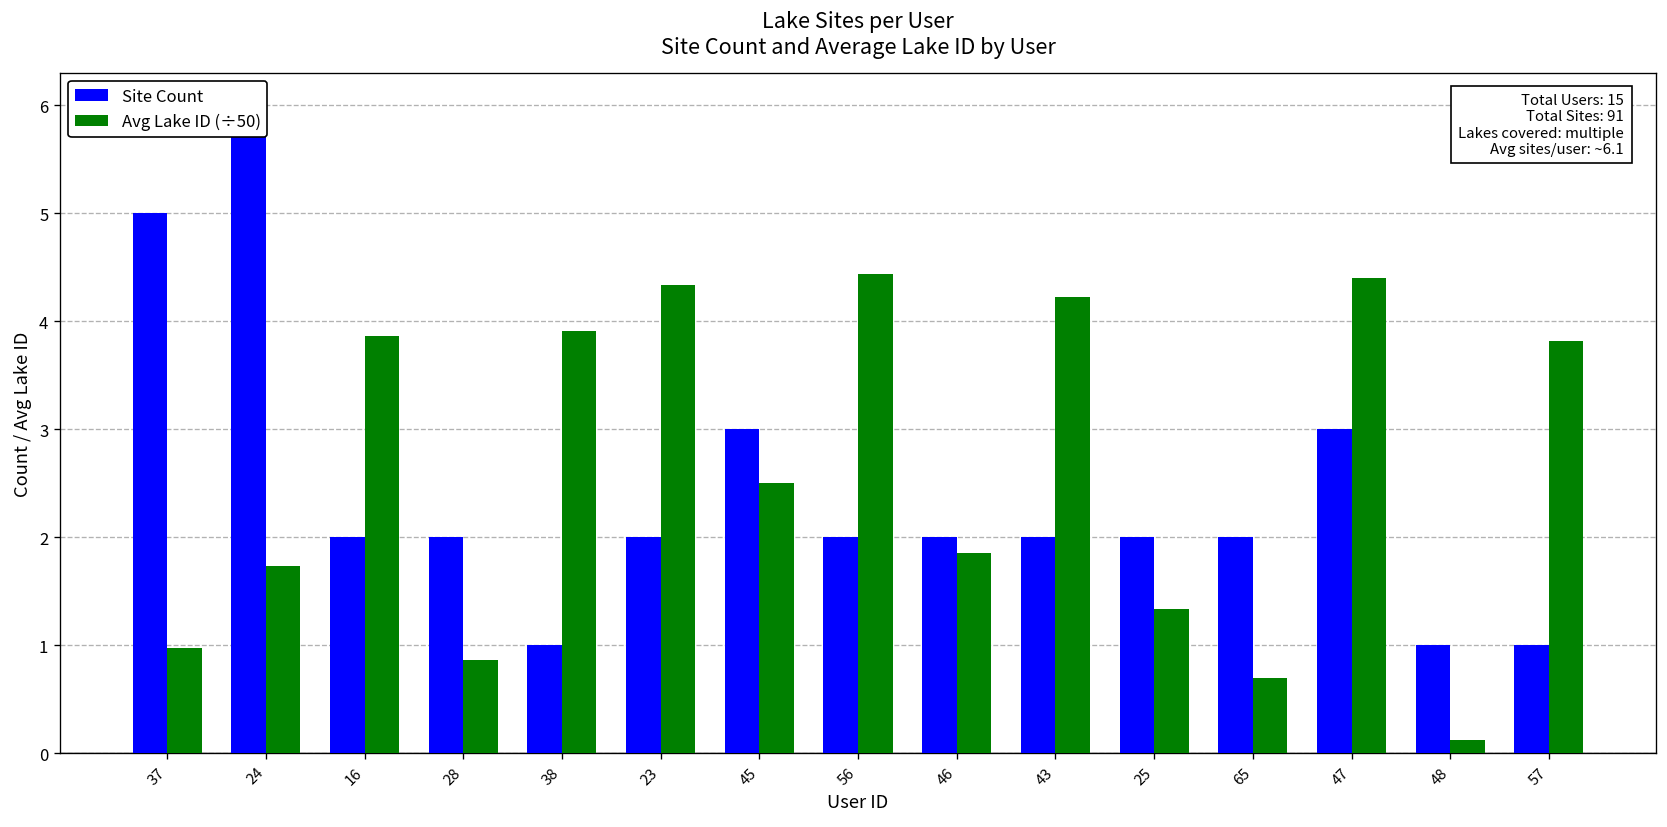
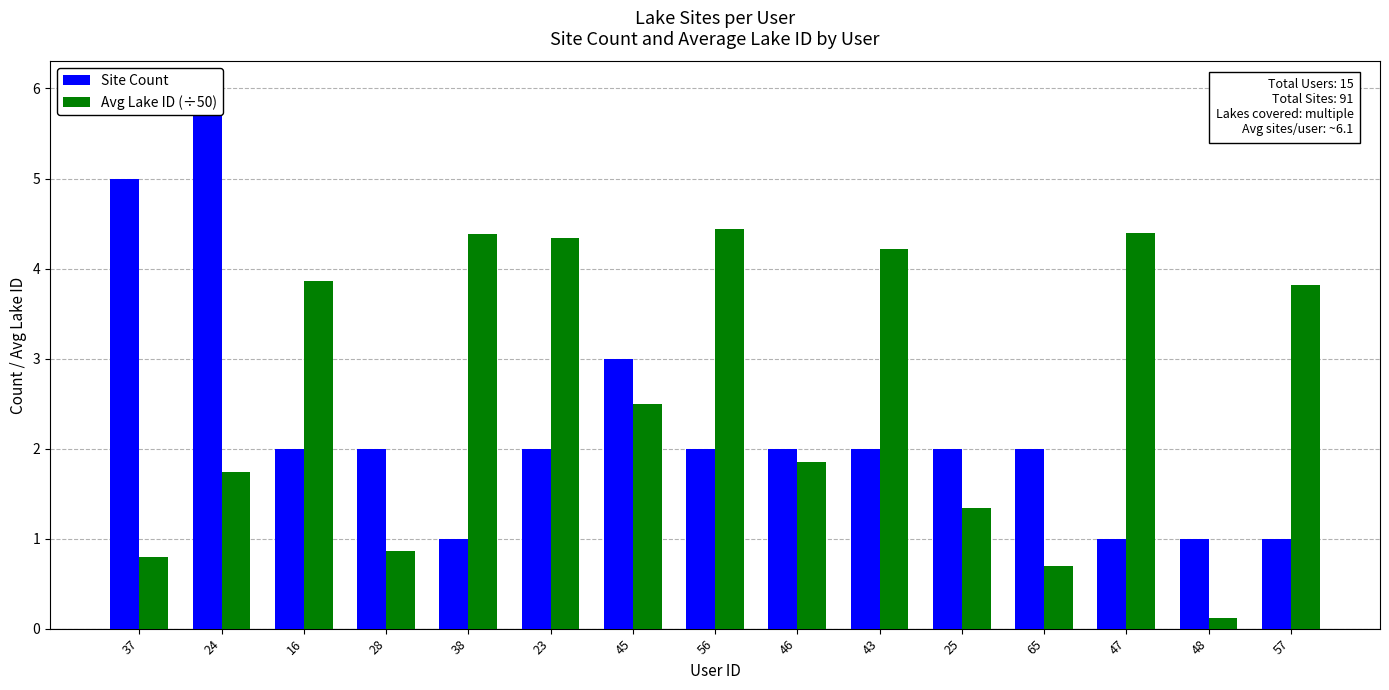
  {
    "Site Count": {
      "37": 5,
      "16": 2,
      "28": 2,
      "38": 1,
      "23": 2,
      "45": 3,
      "56": 2,
      "46": 2,
      "43": 2,
      "25": 2,
      "65": 2,
-     "47": 3,
+     "47": 1,
      "48": 1,
      "57": 1
    },
    "Avg Lake ID (÷50)": {
-     "37": 1.0,
+     "37": 0.8,
      "24": 1.7,
      "16": 3.9,
      "28": 0.9,
-     "38": 3.9,
+     "38": 4.4,
      "23": 4.3,
      "45": 2.5,
      "56": 4.4,
      "46": 1.9,
      "43": 4.2,
      "25": 1.3,
      "65": 0.7,
      "47": 4.4,
      "48": 0.1,
      "57": 3.8
    }
  }
